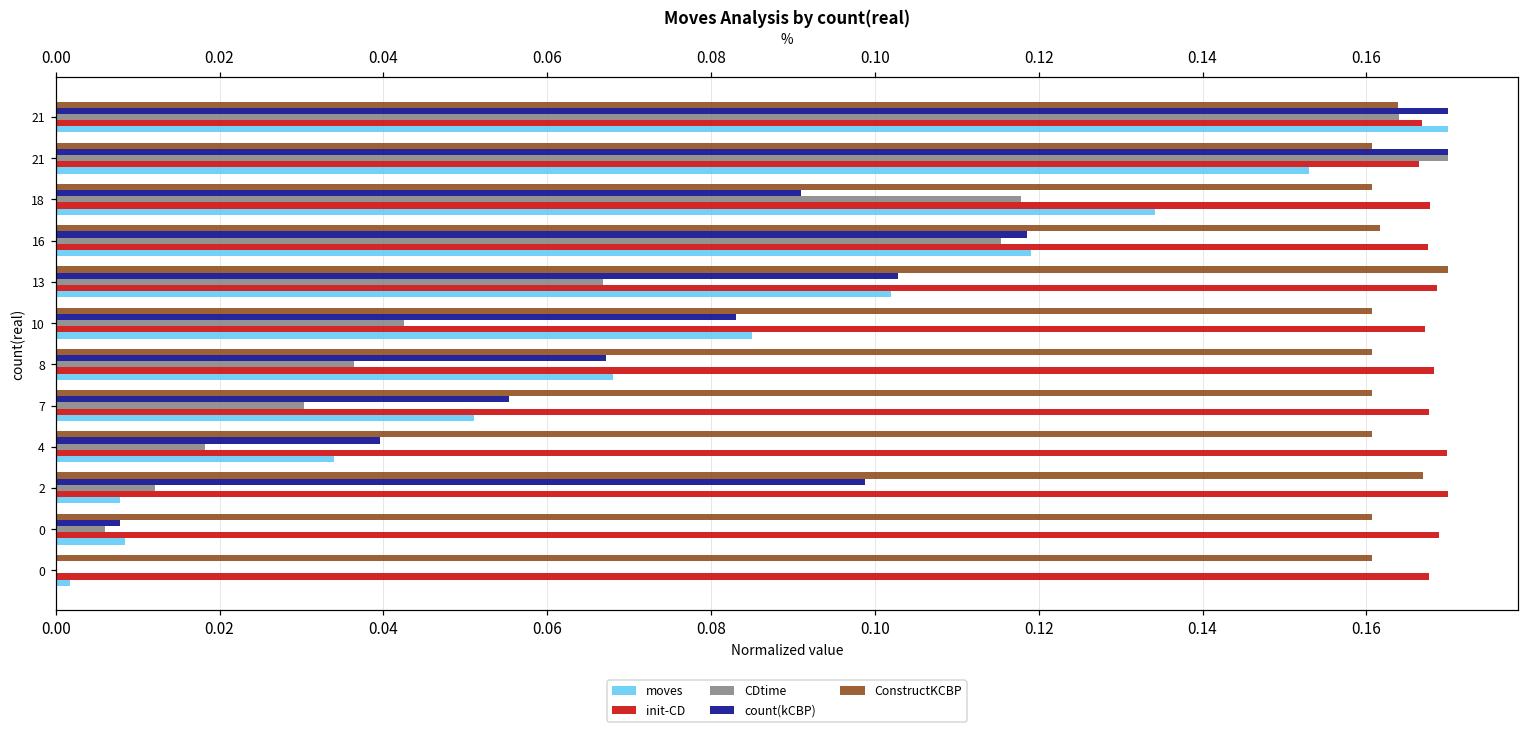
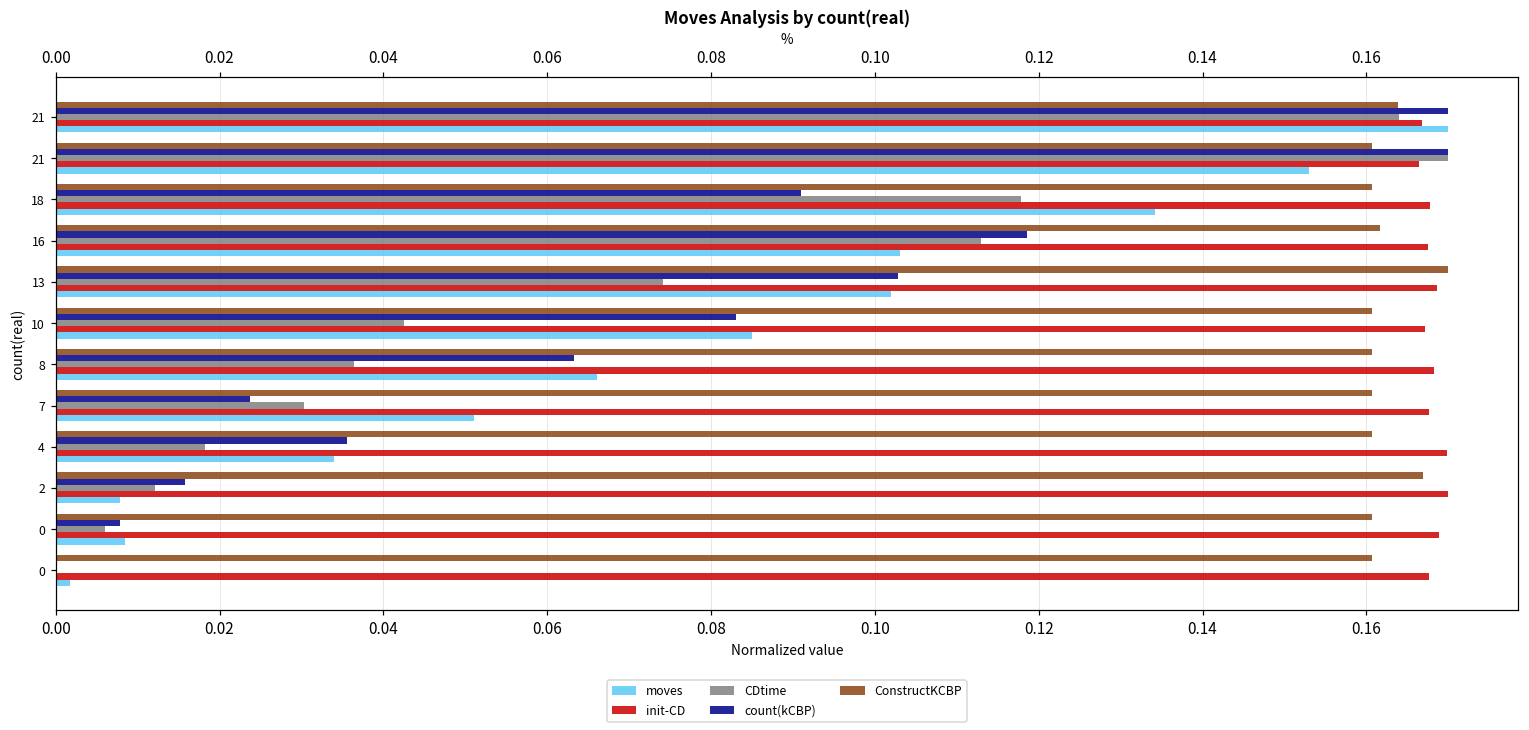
  {
    "moves": {
      "18": 0.134,
-     "16": 0.119,
+     "16": 0.103,
      "13": 0.102,
      "10": 0.085,
-     "8": 0.068,
+     "8": 0.066,
      "7": 0.051,
      "4": 0.034,
      "2": 0.008
    },
    "init-CD": {
      "18": 0.168,
      "16": 0.167,
      "13": 0.169,
      "10": 0.167,
      "8": 0.168,
      "7": 0.168,
      "4": 0.170,
      "2": 0.170
    },
    "CDtime": {
      "18": 0.118,
-     "16": 0.115,
-     "13": 0.067,
+     "16": 0.113,
+     "13": 0.074,
      "10": 0.043,
      "8": 0.036,
      "7": 0.030,
      "4": 0.018,
      "2": 0.012
    },
    "count(kCBP)": {
      "18": 0.091,
      "16": 0.119,
      "13": 0.103,
      "10": 0.083,
-     "8": 0.067,
-     "7": 0.055,
-     "4": 0.040,
-     "2": 0.099
+     "8": 0.063,
+     "7": 0.024,
+     "4": 0.036,
+     "2": 0.016
    },
    "ConstructKCBP": {
      "18": 0.161,
      "16": 0.162,
      "13": 0.170,
      "10": 0.161,
      "8": 0.161,
      "7": 0.161,
      "4": 0.161,
      "2": 0.167
    }
  }
